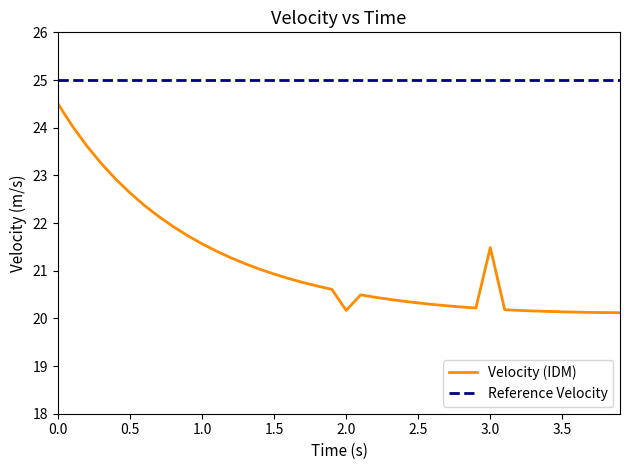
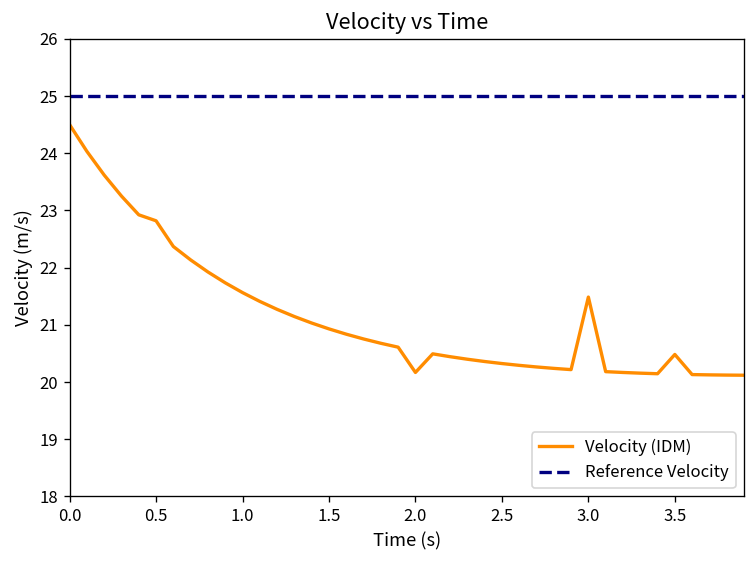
  {
    "Velocity (IDM)": {
      "0.0": 24.5,
-     "0.5": 22.6,
+     "0.5": 22.8,
      "1.0": 21.6,
      "1.5": 20.9,
      "2.0": 20.2,
      "2.5": 20.3,
      "3.0": 21.5,
-     "3.5": 20.1
+     "3.5": 20.5
    },
    "Reference Velocity": {
      "0.0": 25.0,
      "0.5": 25.0,
      "1.0": 25.0,
      "1.5": 25.0,
      "2.0": 25.0,
      "2.5": 25.0,
      "3.0": 25.0,
      "3.5": 25.0
    }
  }
